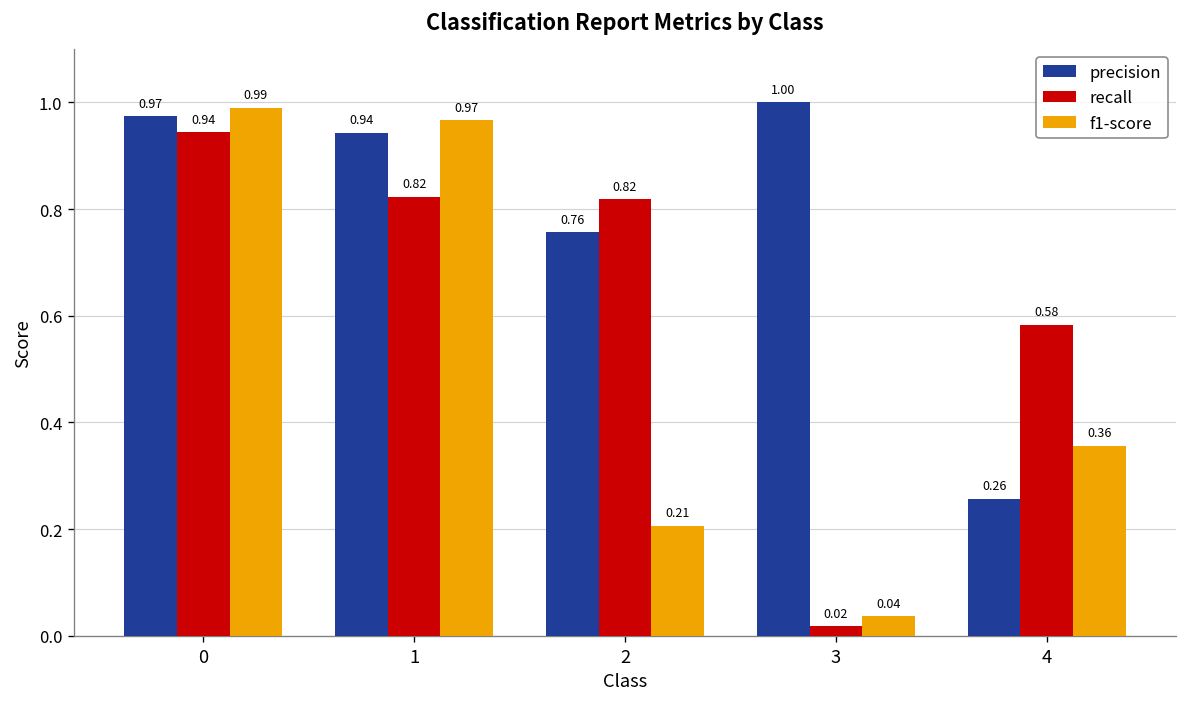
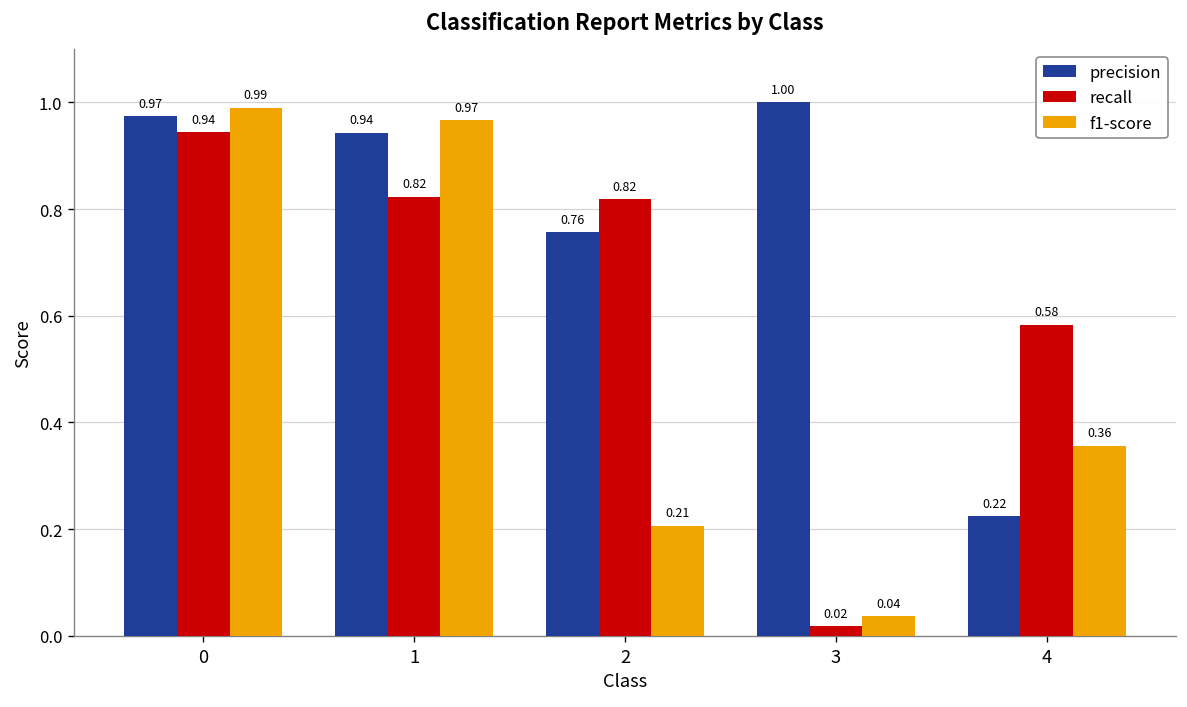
  {
    "precision": {
      "0": 0.97,
      "1": 0.94,
      "2": 0.76,
      "3": 1.00,
-     "4": 0.26
+     "4": 0.22
    },
    "recall": {
      "0": 0.94,
      "1": 0.82,
      "2": 0.82,
      "3": 0.02,
      "4": 0.58
    },
    "f1-score": {
      "0": 0.99,
      "1": 0.97,
      "2": 0.21,
      "3": 0.04,
      "4": 0.36
    }
  }
